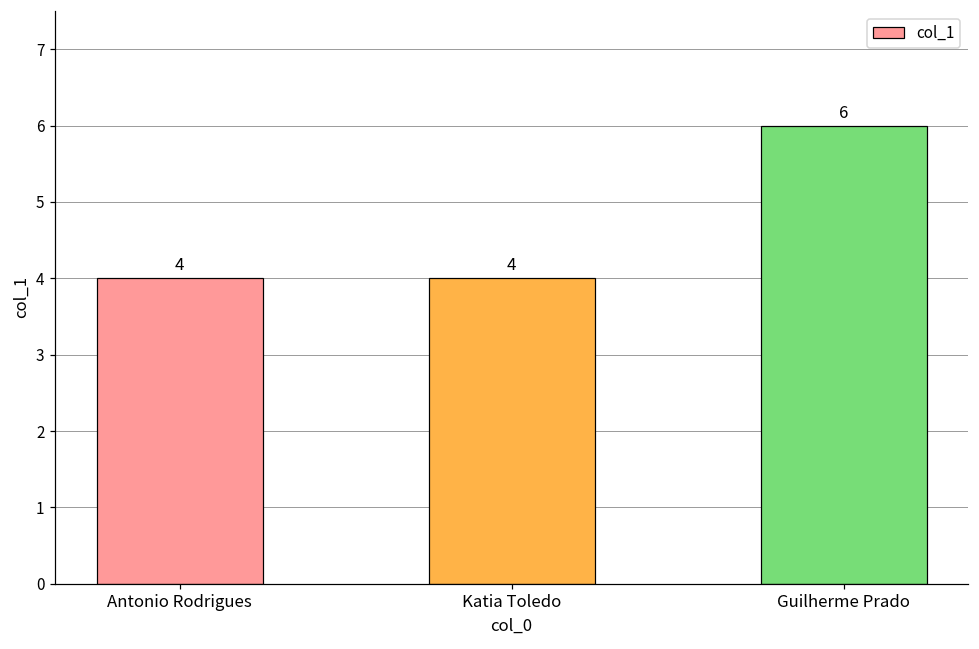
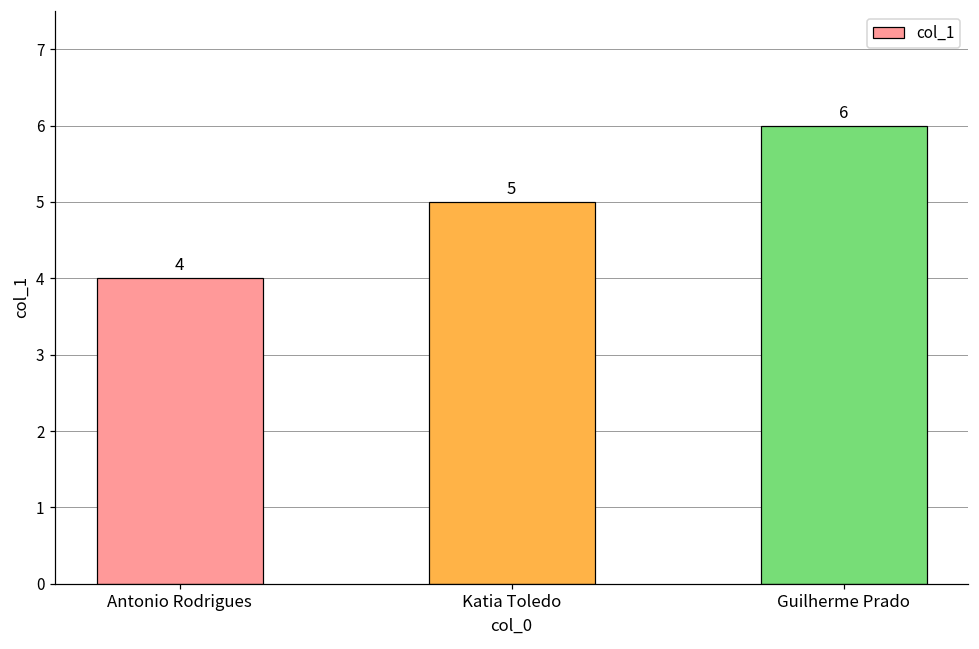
  {
    "Antonio Rodrigues": 4,
-   "Katia Toledo": 4,
+   "Katia Toledo": 5,
    "Guilherme Prado": 6
  }
